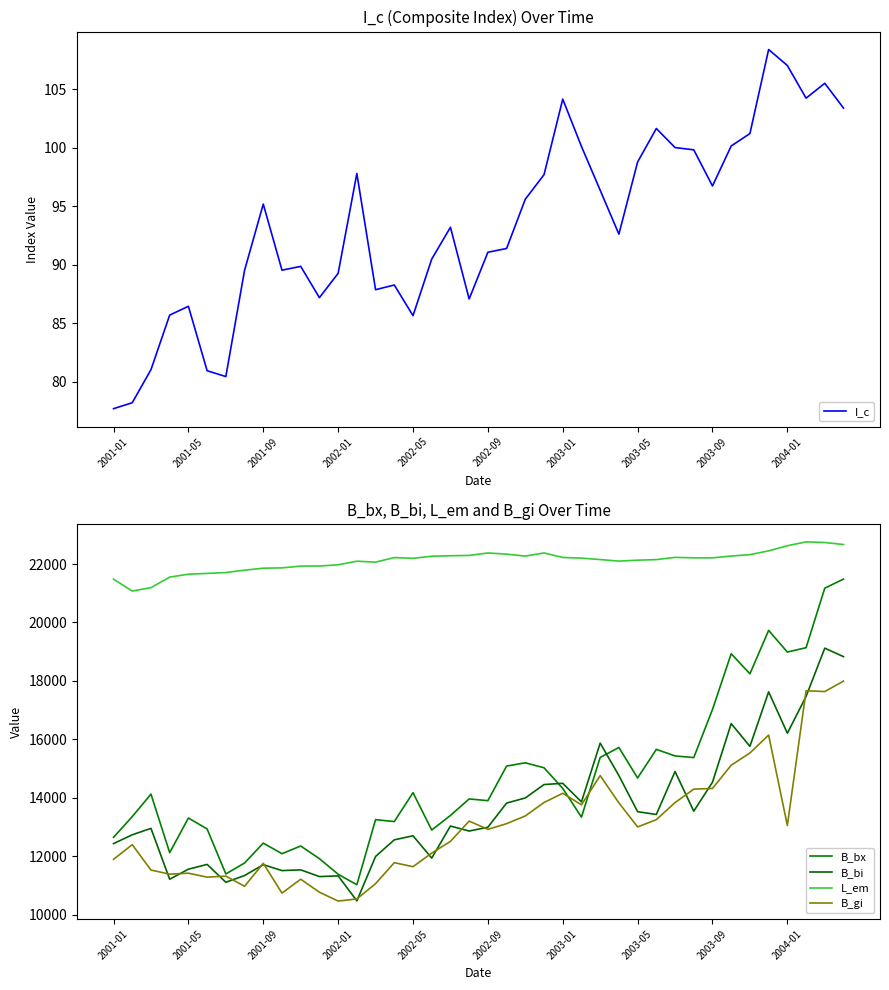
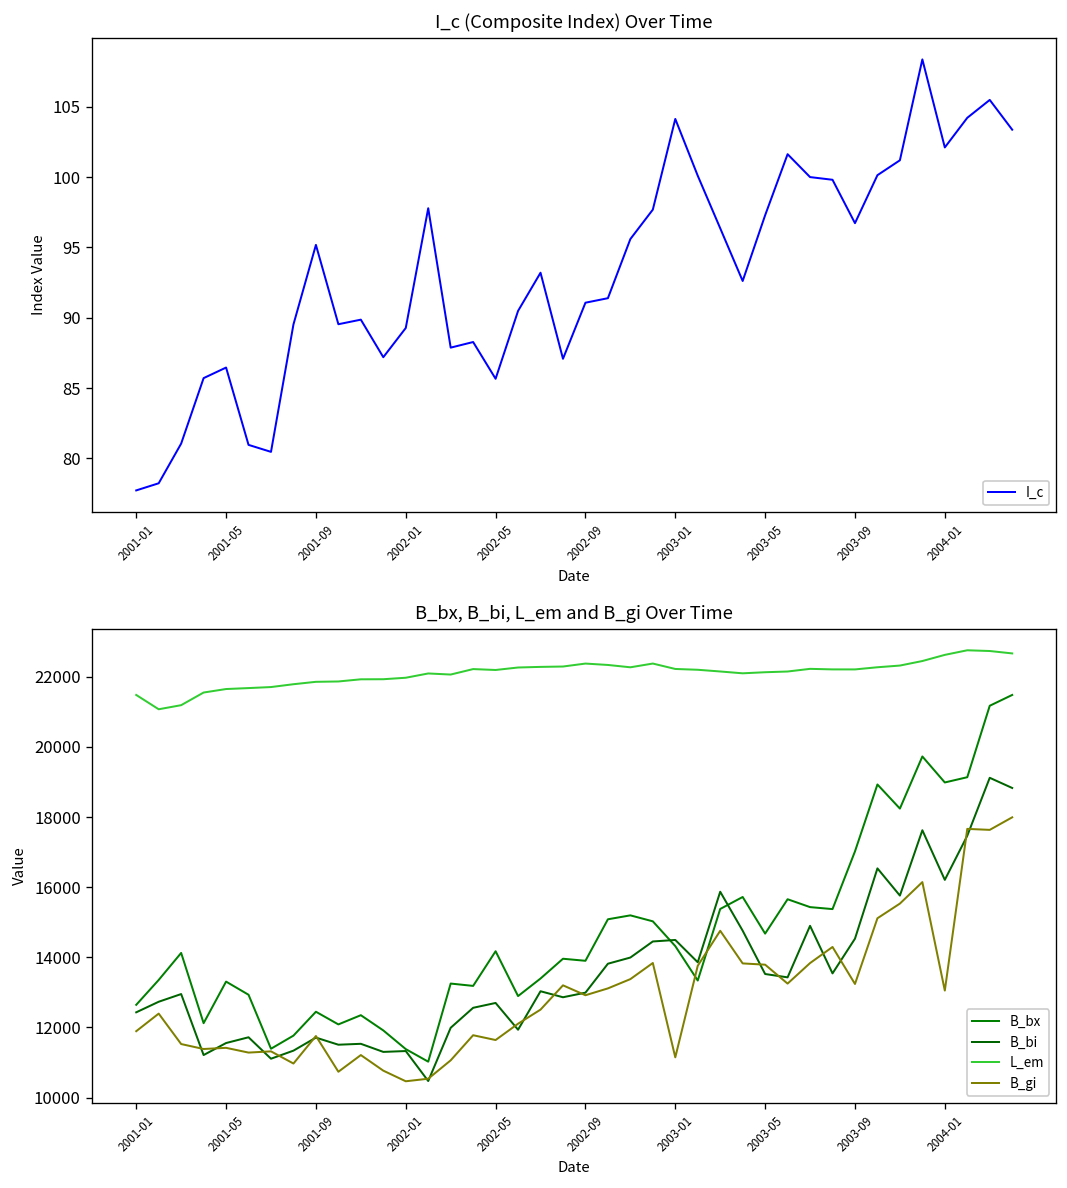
  {
    "I_c (Composite Index) Over Time": {
      "2001-01": 77.7,
      "2001-05": 86.5,
      "2001-09": 95.2,
      "2002-01": 89.3,
      "2002-05": 85.7,
      "2002-09": 91.1,
      "2003-01": 104.1,
-     "2003-05": 98.8,
+     "2003-05": 97.3,
      "2003-09": 96.7,
-     "2004-01": 107.0
+     "2004-01": 102.1
    },
    "B_bx, B_bi, L_em and B_gi Over Time": {
      "L_em": {
        "2001-01": 21500,
        "2001-05": 21700,
        "2001-09": 21900,
        "2002-01": 22000,
        "2002-05": 22200,
        "2002-09": 22400,
        "2003-01": 22200,
        "2003-05": 22100,
        "2003-09": 22200,
        "2004-01": 22600
      },
      "B_gi": {
        "2001-01": 11900,
        "2001-05": 11400,
        "2002-01": 10500,
        "2002-05": 11600,
-       "2003-01": 14200,
-       "2003-05": 13000,
-       "2003-09": 14300,
+       "2003-01": 11100,
+       "2003-05": 13800,
+       "2003-09": 13200,
        "2004-01": 13100
      }
    }
  }
